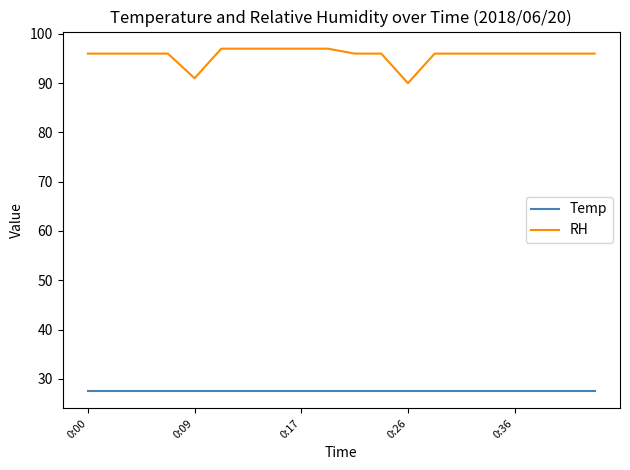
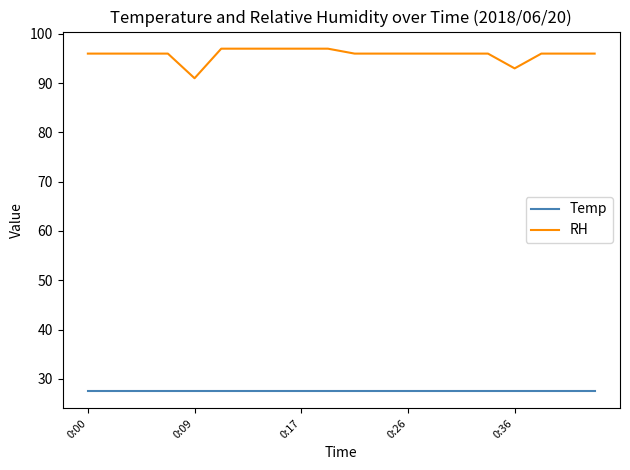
  {
    "Temp": {
      "0:00": 28,
      "0:09": 28,
      "0:17": 28,
      "0:26": 28,
      "0:36": 28
    },
    "RH": {
      "0:00": 96,
      "0:09": 91,
      "0:17": 97,
-     "0:26": 90,
-     "0:36": 96
+     "0:26": 96,
+     "0:36": 93
    }
  }
